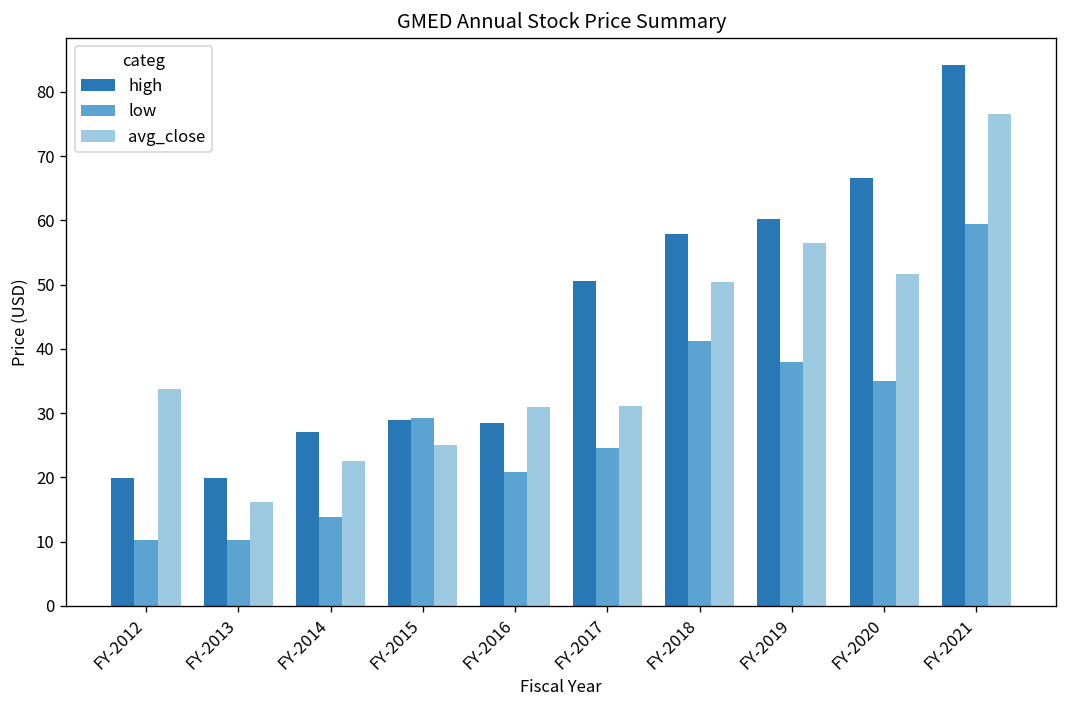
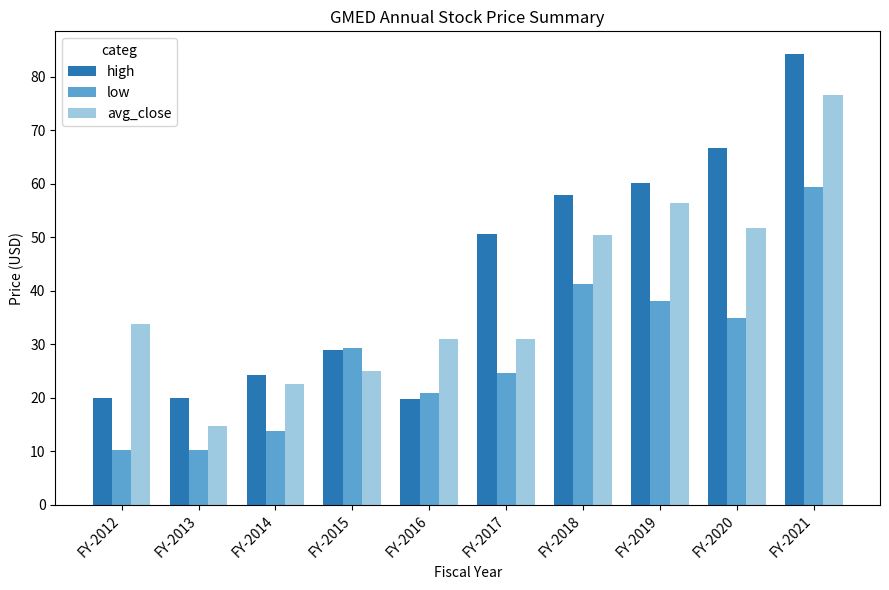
  {
    "high": {
      "FY-2012": 20,
      "FY-2013": 20,
-     "FY-2014": 27,
+     "FY-2014": 24,
      "FY-2015": 29,
-     "FY-2016": 28,
+     "FY-2016": 20,
      "FY-2017": 51,
      "FY-2018": 58,
      "FY-2019": 60,
      "FY-2020": 67,
      "FY-2021": 84
    },
    "low": {
      "FY-2012": 10,
      "FY-2013": 10,
      "FY-2014": 14,
      "FY-2015": 29,
      "FY-2016": 21,
      "FY-2017": 25,
      "FY-2018": 41,
      "FY-2019": 38,
      "FY-2020": 35,
      "FY-2021": 59
    },
    "avg_close": {
      "FY-2012": 34,
-     "FY-2013": 16,
+     "FY-2013": 15,
      "FY-2014": 23,
      "FY-2015": 25,
      "FY-2016": 31,
      "FY-2017": 31,
      "FY-2018": 50,
      "FY-2019": 56,
      "FY-2020": 52,
      "FY-2021": 77
    }
  }
